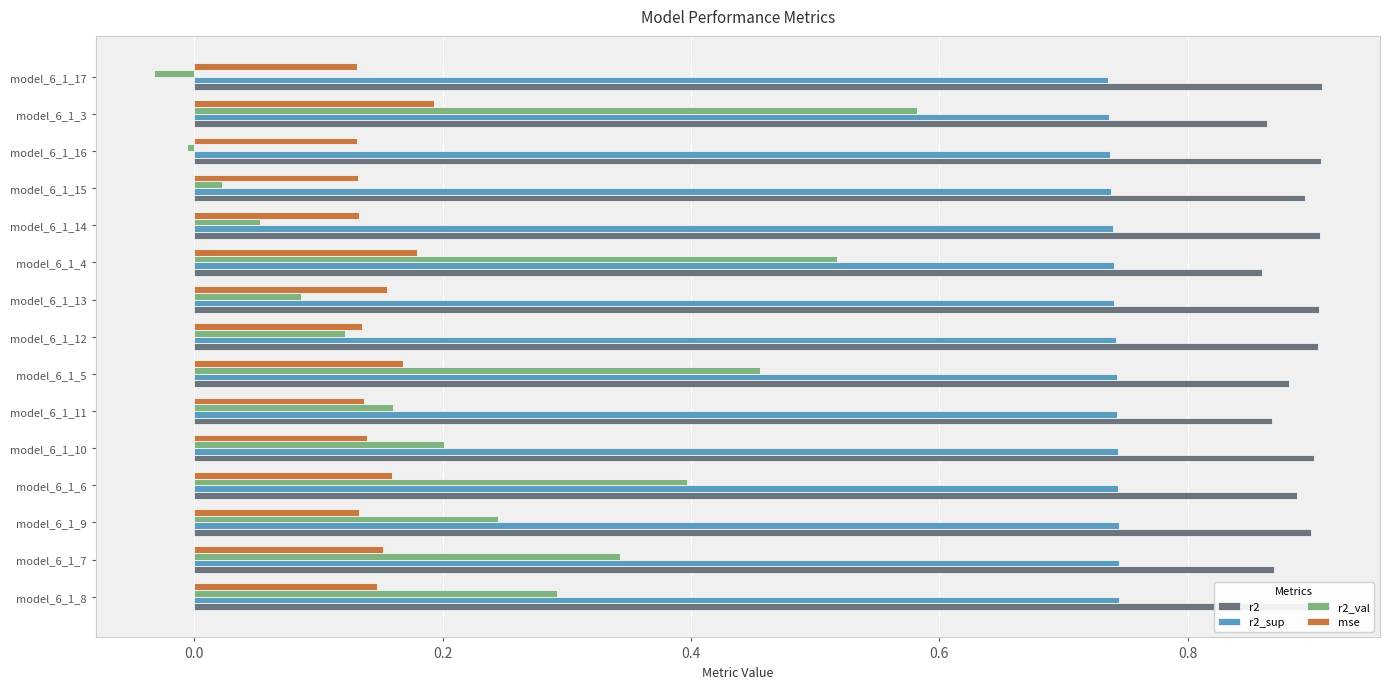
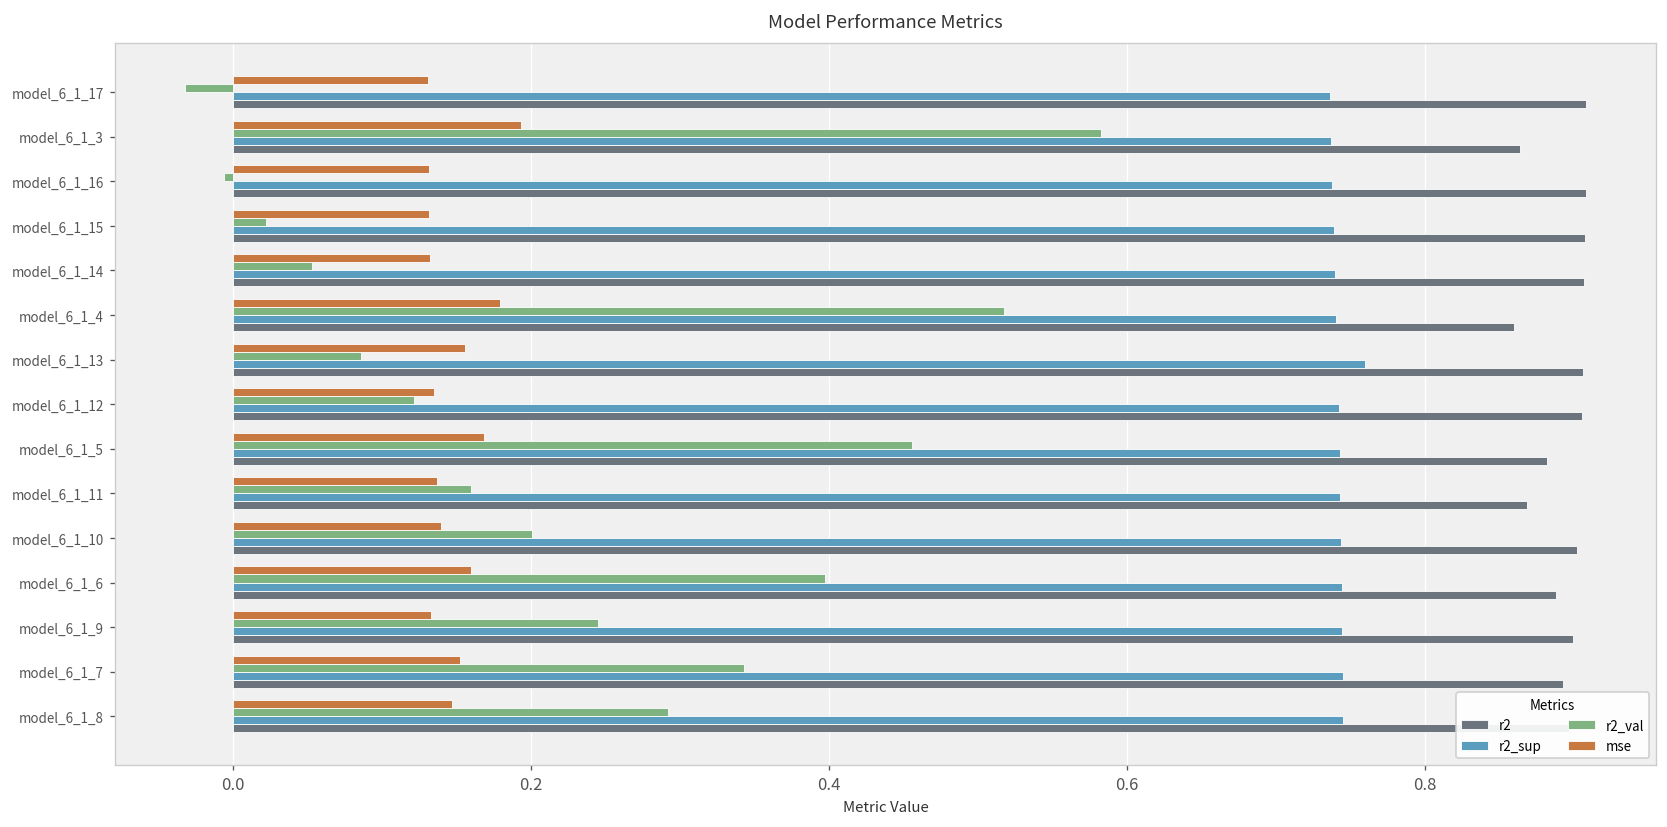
  {
    "r2": {
      "model_6_1_17": 0.908,
      "model_6_1_3": 0.864,
      "model_6_1_16": 0.908,
-     "model_6_1_15": 0.895,
+     "model_6_1_15": 0.907,
      "model_6_1_14": 0.907,
      "model_6_1_4": 0.860,
      "model_6_1_13": 0.906,
      "model_6_1_12": 0.905,
      "model_6_1_5": 0.882,
      "model_6_1_11": 0.868,
      "model_6_1_10": 0.902,
      "model_6_1_6": 0.888,
      "model_6_1_9": 0.900,
-     "model_6_1_7": 0.869
+     "model_6_1_7": 0.893
    },
    "r2_sup": {
      "model_6_1_17": 0.736,
      "model_6_1_3": 0.737,
      "model_6_1_16": 0.737,
      "model_6_1_15": 0.739,
      "model_6_1_14": 0.740,
      "model_6_1_4": 0.740,
-     "model_6_1_13": 0.741,
+     "model_6_1_13": 0.759,
      "model_6_1_12": 0.742,
      "model_6_1_5": 0.743,
      "model_6_1_11": 0.743,
      "model_6_1_10": 0.744,
      "model_6_1_6": 0.744,
      "model_6_1_9": 0.744,
      "model_6_1_7": 0.745,
      "model_6_1_8": 0.745
    },
    "r2_val": {
      "model_6_1_17": -0.032,
      "model_6_1_3": 0.582,
      "model_6_1_16": -0.006,
      "model_6_1_15": 0.022,
      "model_6_1_14": 0.053,
      "model_6_1_4": 0.517,
      "model_6_1_13": 0.086,
      "model_6_1_12": 0.122,
      "model_6_1_5": 0.455,
      "model_6_1_11": 0.160,
      "model_6_1_10": 0.201,
      "model_6_1_6": 0.397,
      "model_6_1_9": 0.245,
      "model_6_1_7": 0.343,
      "model_6_1_8": 0.292
    },
    "mse": {
      "model_6_1_17": 0.131,
      "model_6_1_3": 0.193,
      "model_6_1_16": 0.131,
      "model_6_1_15": 0.132,
      "model_6_1_14": 0.132,
      "model_6_1_4": 0.179,
      "model_6_1_13": 0.155,
      "model_6_1_12": 0.135,
      "model_6_1_5": 0.168,
      "model_6_1_11": 0.137,
      "model_6_1_10": 0.139,
      "model_6_1_6": 0.159,
      "model_6_1_9": 0.133,
      "model_6_1_7": 0.152,
      "model_6_1_8": 0.147
    }
  }
